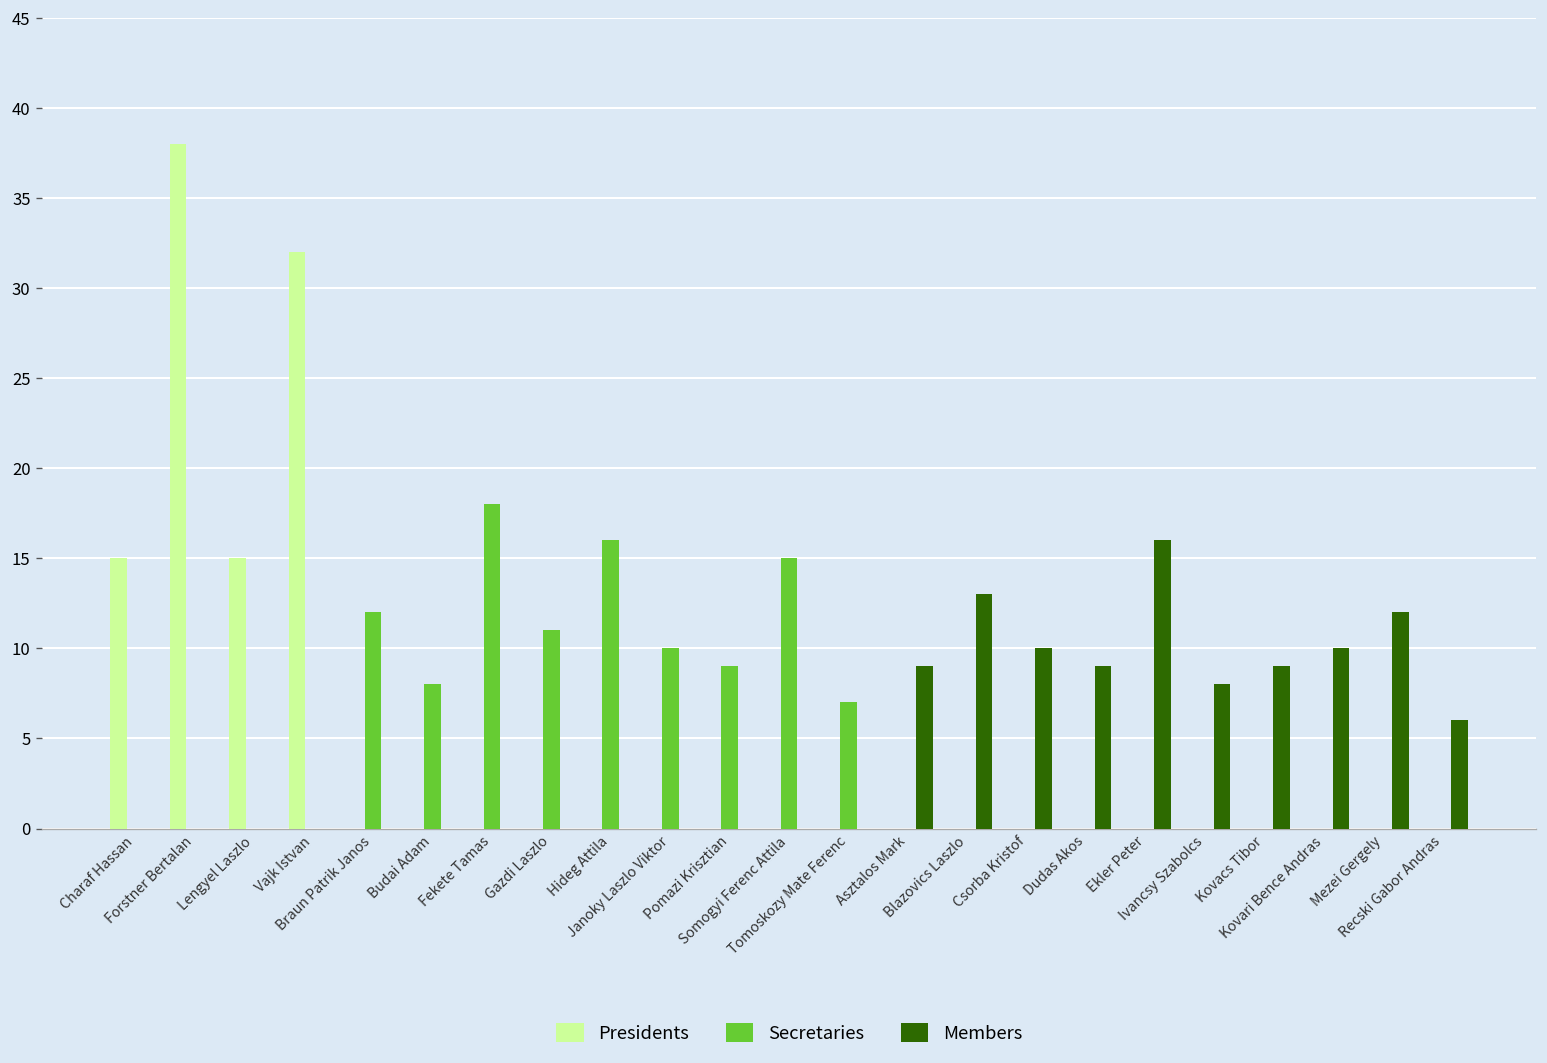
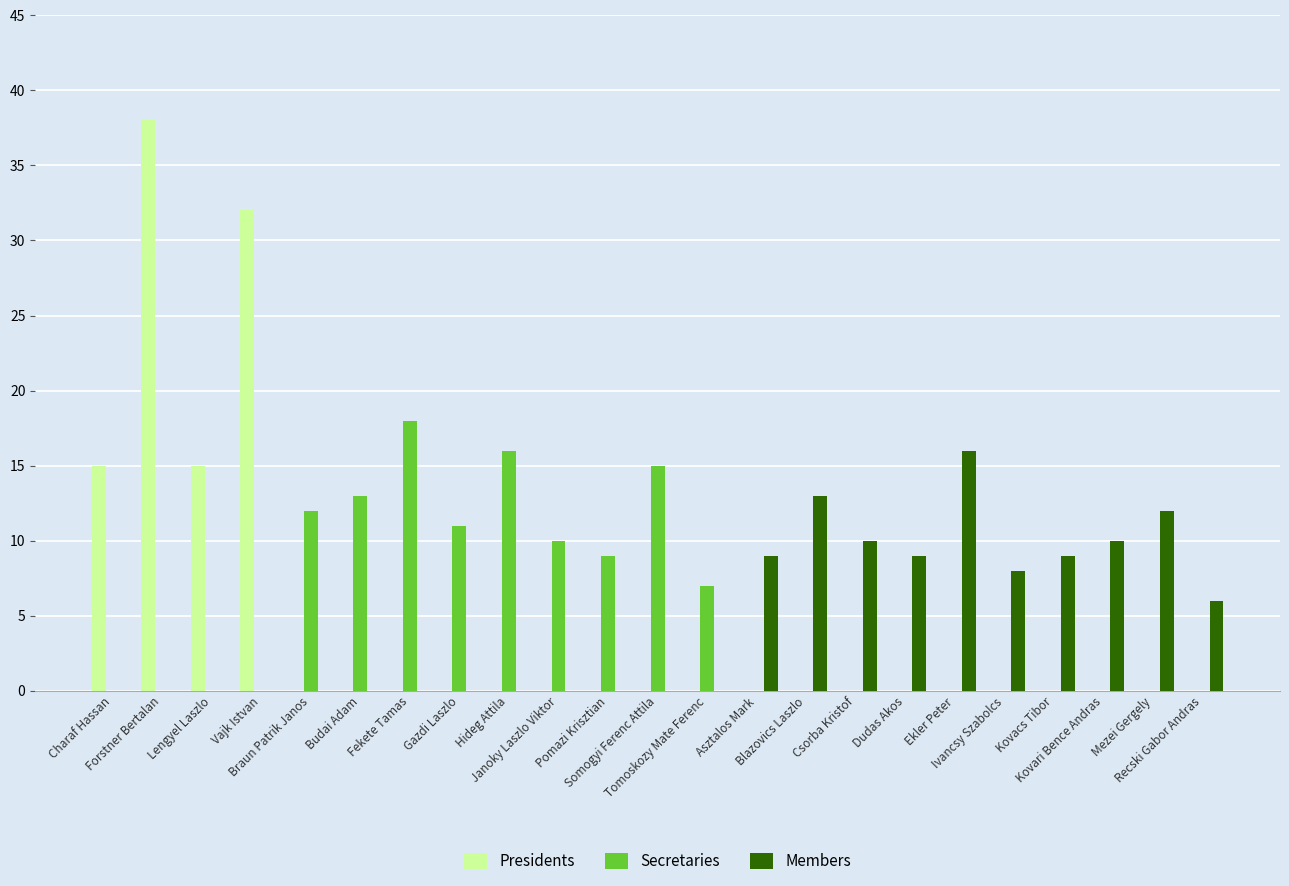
  {
    "Presidents": {
      "Charaf Hassan": 15,
      "Forstner Bertalan": 38,
      "Lengyel Laszlo": 15,
      "Vajk Istvan": 32,
      "Braun Patrik Janos": 0,
      "Budai Adam": 0,
      "Fekete Tamas": 0,
      "Gazdi Laszlo": 0,
      "Hideg Attila": 0,
      "Janoky Laszlo Viktor": 0,
      "Pomazi Krisztian": 0,
      "Somogyi Ferenc Attila": 0,
      "Tomoskozy Mate Ferenc": 0,
      "Asztalos Mark": 0,
      "Blazovics Laszlo": 0,
      "Csorba Kristof": 0,
      "Dudas Akos": 0,
      "Ekler Peter": 0,
      "Ivancsy Szabolcs": 0,
      "Kovacs Tibor": 0,
      "Kovari Bence Andras": 0,
      "Mezei Gergely": 0,
      "Recski Gabor Andras": 0
    },
    "Secretaries": {
      "Charaf Hassan": 0,
      "Forstner Bertalan": 0,
      "Lengyel Laszlo": 0,
      "Vajk Istvan": 0,
      "Braun Patrik Janos": 12,
-     "Budai Adam": 8,
+     "Budai Adam": 13,
      "Fekete Tamas": 18,
      "Gazdi Laszlo": 11,
      "Hideg Attila": 16,
      "Janoky Laszlo Viktor": 10,
      "Pomazi Krisztian": 9,
      "Somogyi Ferenc Attila": 15,
      "Tomoskozy Mate Ferenc": 7,
      "Asztalos Mark": 0,
      "Blazovics Laszlo": 0,
      "Csorba Kristof": 0,
      "Dudas Akos": 0,
      "Ekler Peter": 0,
      "Ivancsy Szabolcs": 0,
      "Kovacs Tibor": 0,
      "Kovari Bence Andras": 0,
      "Mezei Gergely": 0,
      "Recski Gabor Andras": 0
    },
    "Members": {
      "Charaf Hassan": 0,
      "Forstner Bertalan": 0,
      "Lengyel Laszlo": 0,
      "Vajk Istvan": 0,
      "Braun Patrik Janos": 0,
      "Budai Adam": 0,
      "Fekete Tamas": 0,
      "Gazdi Laszlo": 0,
      "Hideg Attila": 0,
      "Janoky Laszlo Viktor": 0,
      "Pomazi Krisztian": 0,
      "Somogyi Ferenc Attila": 0,
      "Tomoskozy Mate Ferenc": 0,
      "Asztalos Mark": 9,
      "Blazovics Laszlo": 13,
      "Csorba Kristof": 10,
      "Dudas Akos": 9,
      "Ekler Peter": 16,
      "Ivancsy Szabolcs": 8,
      "Kovacs Tibor": 9,
      "Kovari Bence Andras": 10,
      "Mezei Gergely": 12,
      "Recski Gabor Andras": 6
    }
  }
